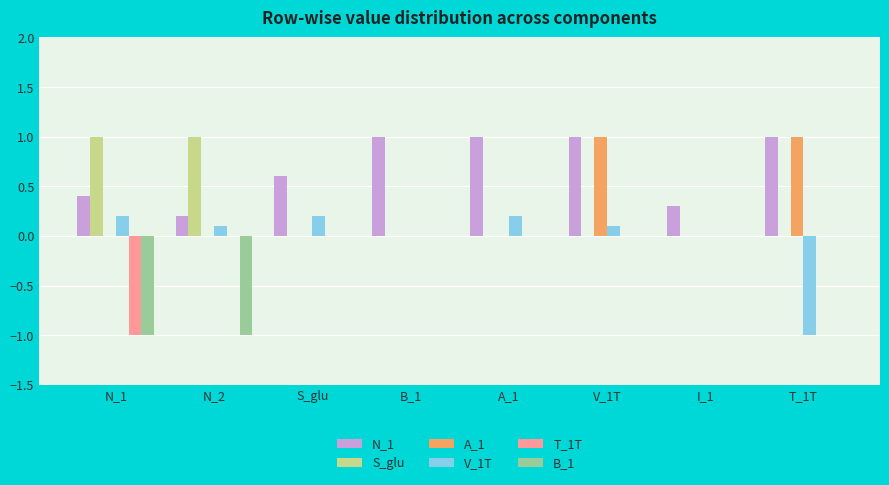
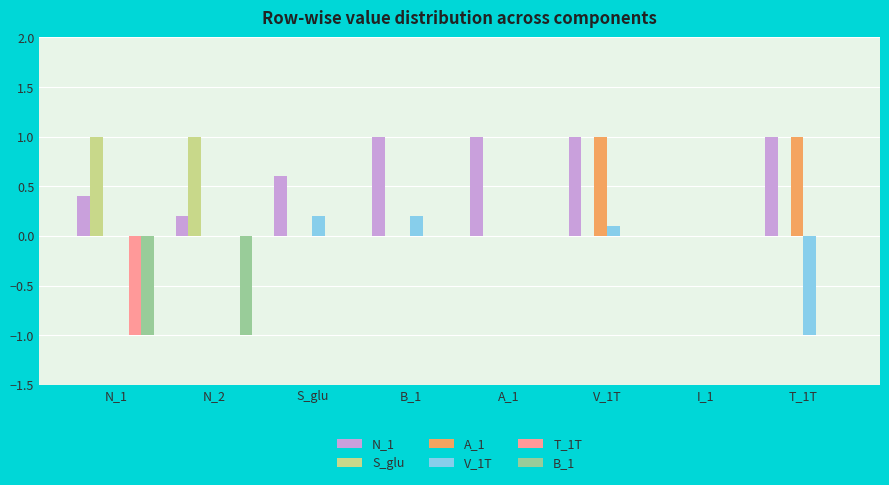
  {
    "N_1": {
      "N_1": 0.4,
      "N_2": 0.2,
      "S_glu": 0.6,
      "B_1": 1.0,
      "A_1": 1.0,
      "V_1T": 1.0,
-     "I_1": 0.3,
+     "I_1": 0.0,
      "T_1T": 1.0
    },
    "V_1T": {
-     "N_1": 0.2,
-     "N_2": 0.1,
+     "N_1": 0.0,
+     "N_2": 0.0,
      "S_glu": 0.2,
-     "B_1": 0.0,
-     "A_1": 0.2,
+     "B_1": 0.2,
+     "A_1": 0.0,
      "V_1T": 0.1,
      "I_1": 0.0,
      "T_1T": -1.0
    }
  }
